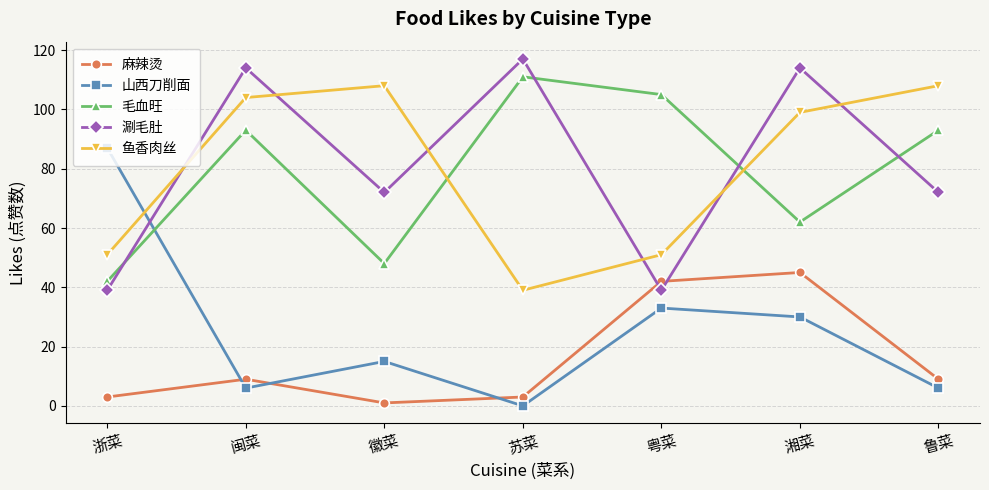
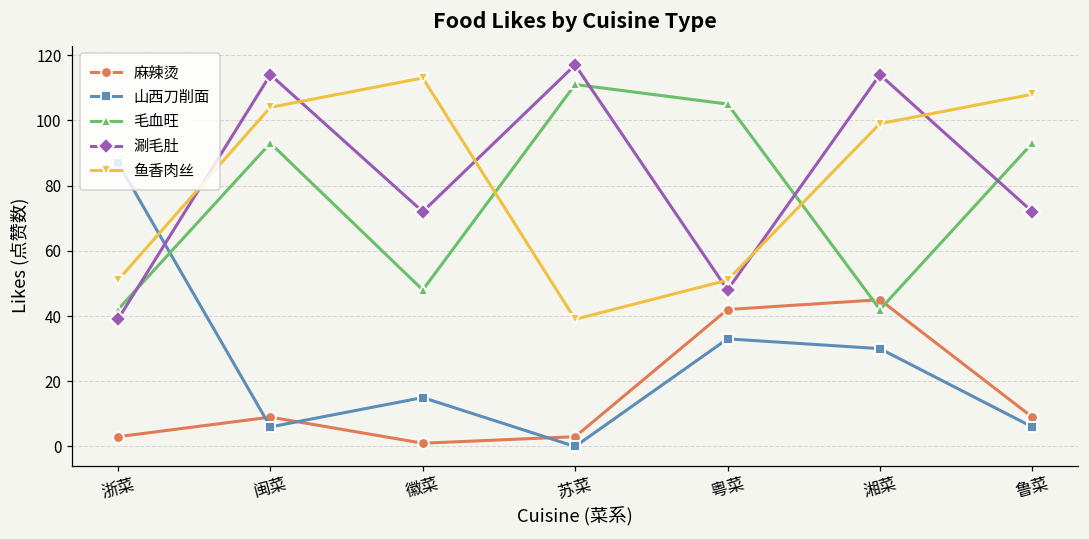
  {
    "麻辣烫": {
      "浙菜": 3,
      "闽菜": 9,
      "徽菜": 1,
      "苏菜": 3,
      "粤菜": 42,
      "湘菜": 45,
      "鲁菜": 9
    },
    "山西刀削面": {
      "闽菜": 6,
      "徽菜": 15,
      "苏菜": 0,
      "粤菜": 33,
      "湘菜": 30,
      "鲁菜": 6
    },
    "毛血旺": {
      "浙菜": 42,
      "闽菜": 93,
      "徽菜": 48,
      "苏菜": 111,
      "粤菜": 105,
-     "湘菜": 62,
+     "湘菜": 42,
      "鲁菜": 93
    },
    "涮毛肚": {
      "浙菜": 39,
      "闽菜": 114,
      "徽菜": 72,
      "苏菜": 117,
-     "粤菜": 39,
+     "粤菜": 48,
      "湘菜": 114,
      "鲁菜": 72
    },
    "鱼香肉丝": {
      "浙菜": 51,
      "闽菜": 104,
-     "徽菜": 108,
+     "徽菜": 113,
      "苏菜": 39,
      "粤菜": 51,
      "湘菜": 99,
      "鲁菜": 108
    }
  }
